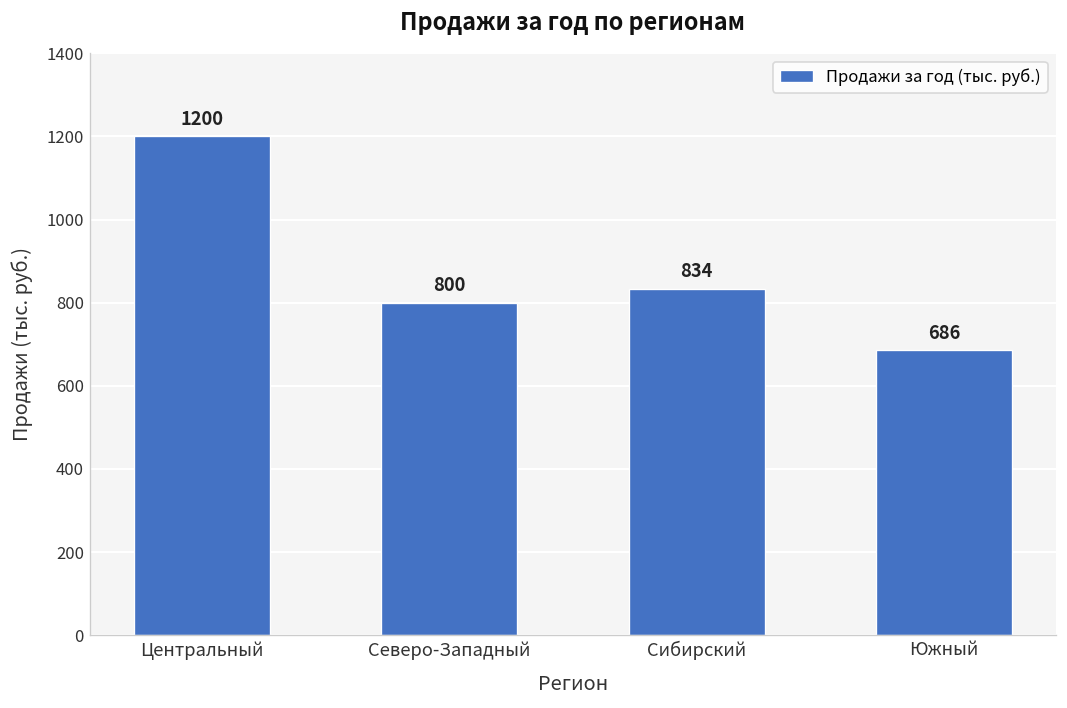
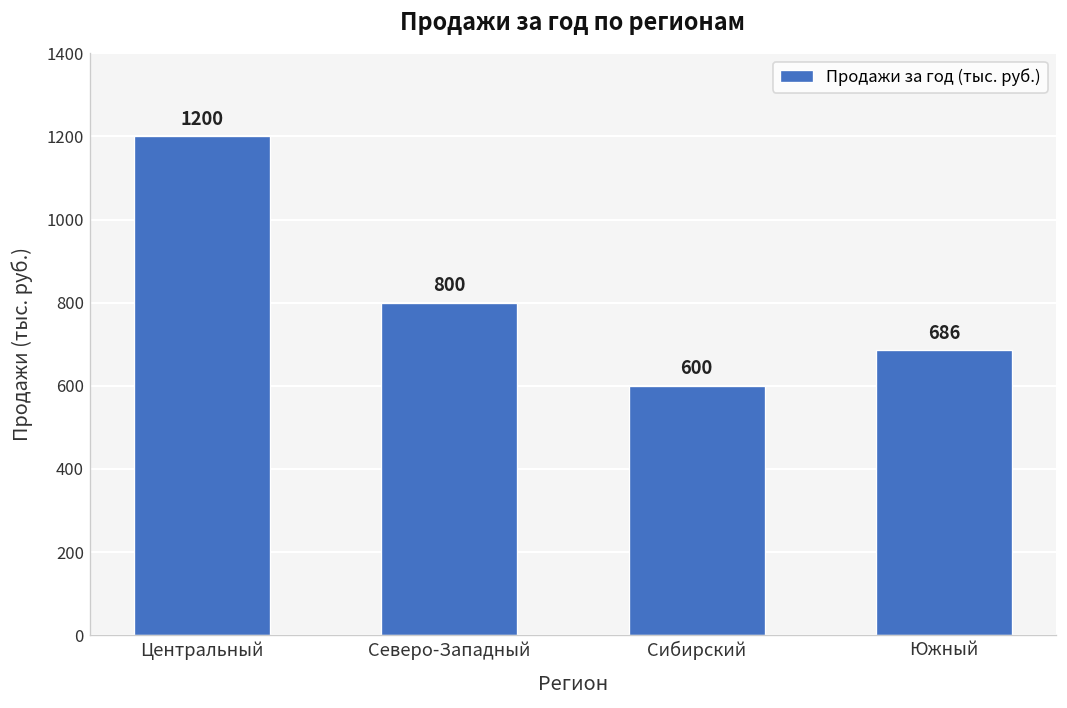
  {
    "Центральный": 1200,
    "Северо-Западный": 800,
-   "Сибирский": 834,
+   "Сибирский": 600,
    "Южный": 686
  }
